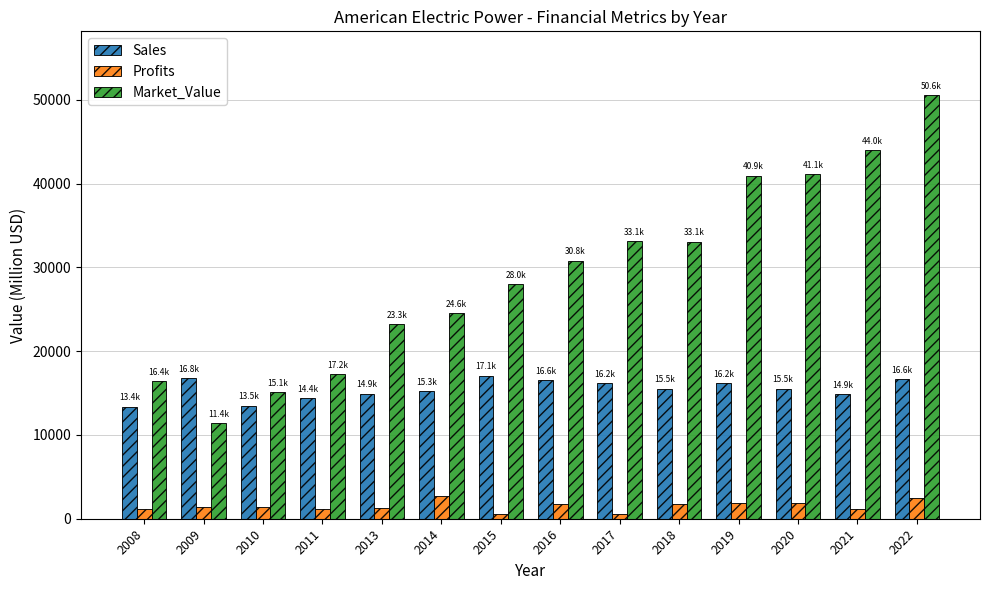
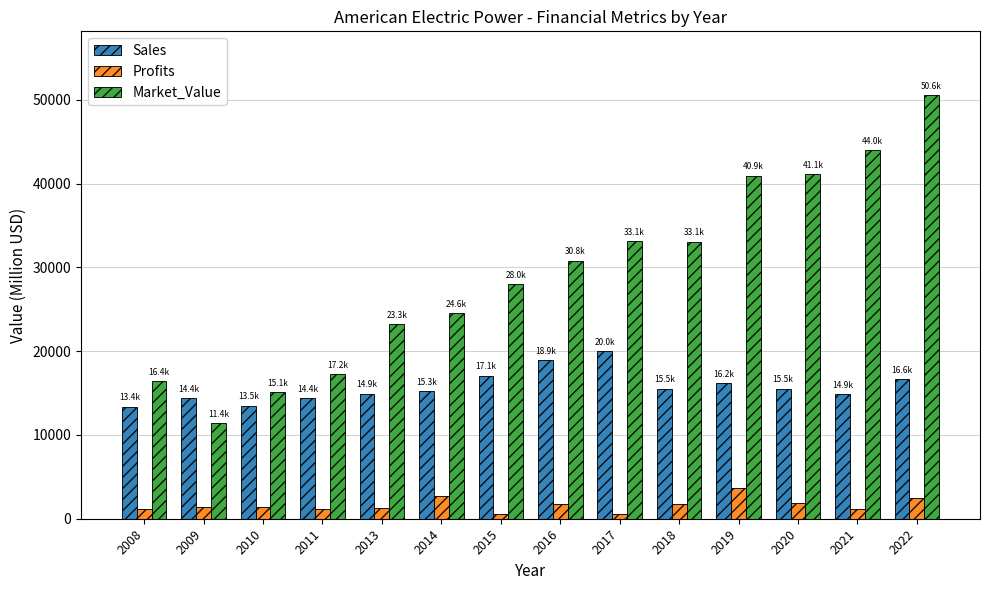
  {
    "Sales": {
      "2008": "13.4k",
-     "2009": "16.8k",
+     "2009": "14.4k",
      "2010": "13.5k",
      "2011": "14.4k",
      "2013": "14.9k",
      "2014": "15.3k",
      "2015": "17.1k",
-     "2016": "16.6k",
-     "2017": "16.2k",
+     "2016": "18.9k",
+     "2017": "20.0k",
      "2018": "15.5k",
      "2019": "16.2k",
      "2020": "15.5k",
      "2021": "14.9k",
      "2022": "16.6k"
    },
    "Profits": {
      "2008": "1000",
      "2009": "1000",
      "2010": "1000",
      "2011": "1000",
      "2013": "1000",
      "2014": "3000",
      "2015": "1000",
      "2016": "2000",
      "2017": "1000",
      "2018": "2000",
-     "2019": "2000",
+     "2019": "4000",
      "2020": "2000",
      "2021": "1000",
      "2022": "2000"
    },
    "Market_Value": {
      "2008": "16.4k",
      "2009": "11.4k",
      "2010": "15.1k",
      "2011": "17.2k",
      "2013": "23.3k",
      "2014": "24.6k",
      "2015": "28.0k",
      "2016": "30.8k",
      "2017": "33.1k",
      "2018": "33.1k",
      "2019": "40.9k",
      "2020": "41.1k",
      "2021": "44.0k",
      "2022": "50.6k"
    }
  }
